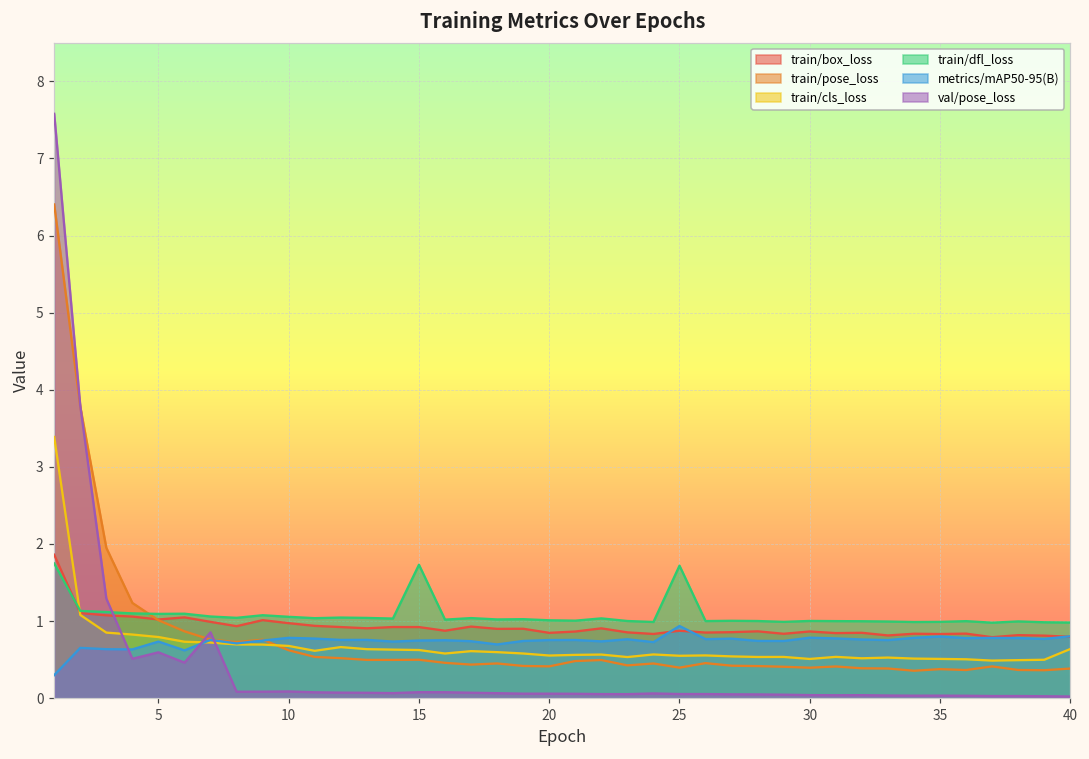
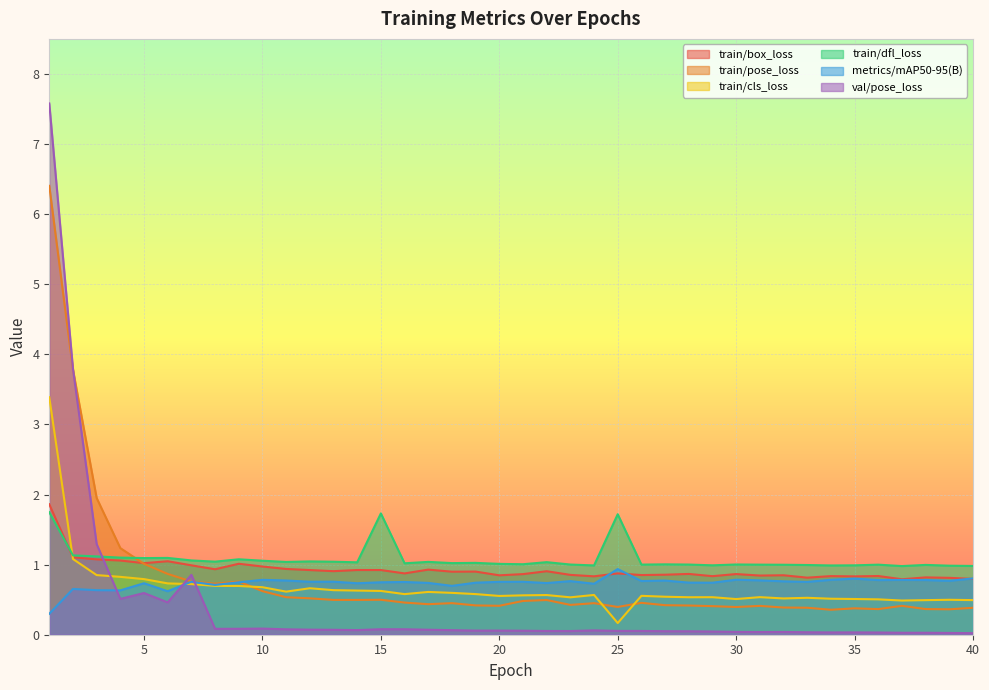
  {
    "train/cls_loss": {
      "5": 0.8,
      "10": 0.7,
      "15": 0.6,
      "20": 0.6,
-     "25": 0.6,
+     "25": 0.2,
      "30": 0.5,
      "35": 0.5,
-     "40": 0.6
+     "40": 0.5
    },
    "train/dfl_loss": {
      "5": 1.1,
      "10": 1.1,
      "15": 1.7,
      "20": 1.0,
      "25": 1.7,
      "30": 1.0,
      "35": 1.0,
      "40": 1.0
    },
    "metrics/mAP50-95(B)": {
      "5": 0.7,
      "10": 0.8,
      "15": 0.7,
      "20": 0.8,
      "25": 0.9,
      "30": 0.8
    },
    "val/pose_loss": {
      "5": 0.6,
      "10": 0.1,
      "15": 0.1,
      "20": 0.1,
      "25": 0.1,
      "30": 0.0,
      "35": 0.0,
      "40": 0.0
    }
  }
